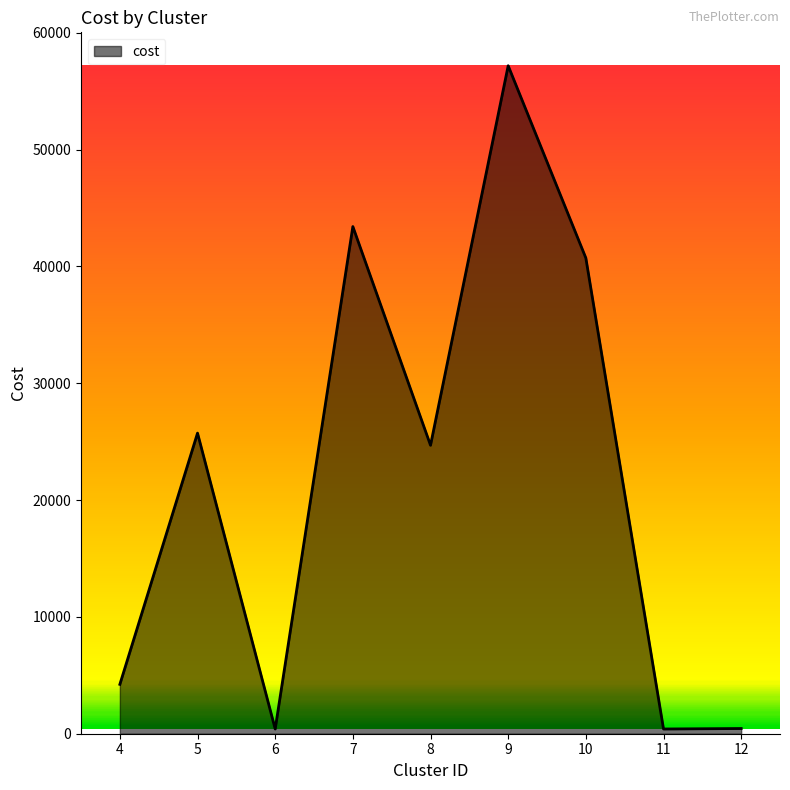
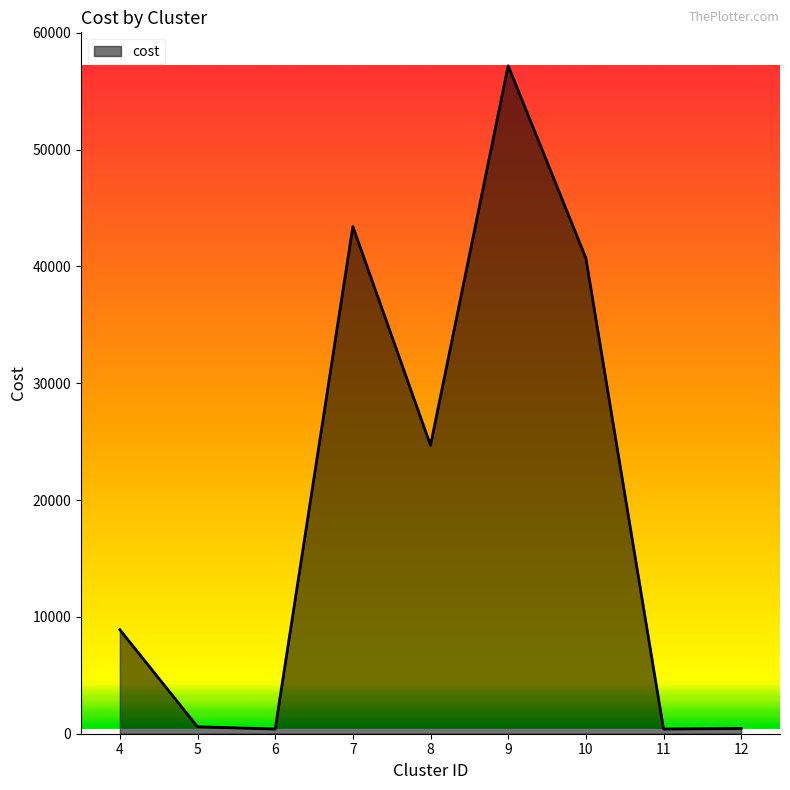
  {
-   "4": 4200,
-   "5": 25700,
+   "4": 8900,
+   "5": 600,
    "6": 400,
    "7": 43400,
    "8": 24700,
    "9": 57200,
    "10": 40700,
    "11": 400,
    "12": 400
  }
